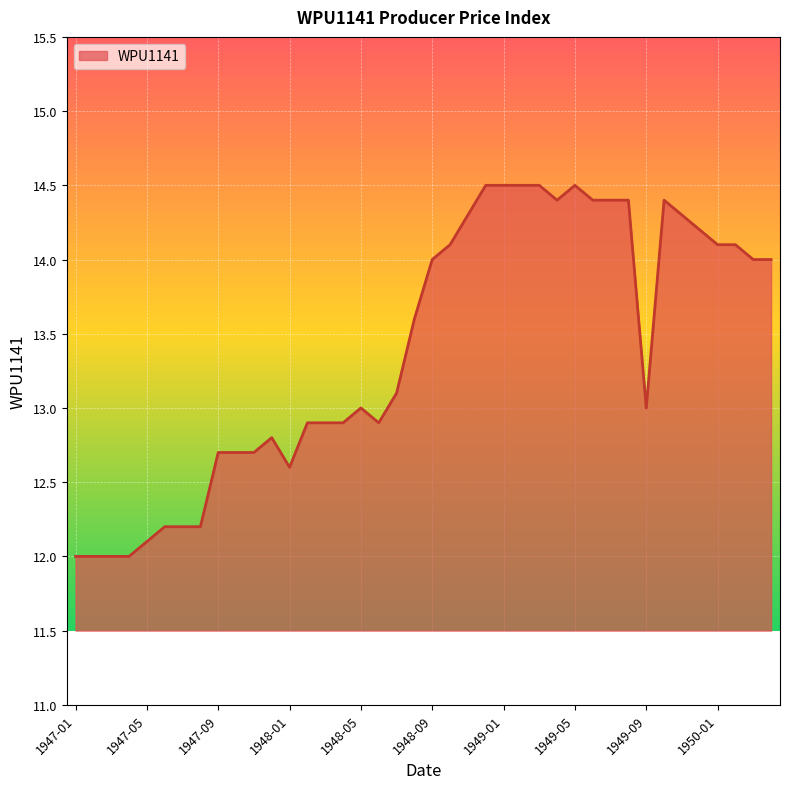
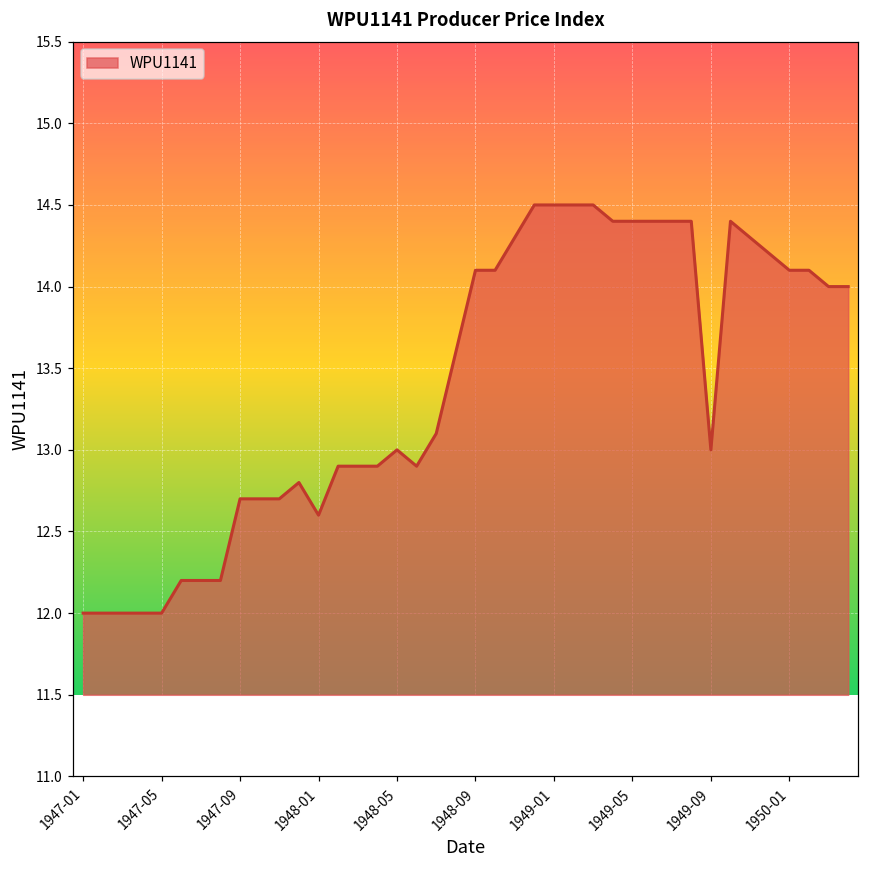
  {
    "1947-01": 12.0,
-   "1947-05": 12.1,
+   "1947-05": 12.0,
    "1947-09": 12.7,
    "1948-01": 12.6,
    "1948-05": 13.0,
-   "1948-09": 14.0,
+   "1948-09": 14.1,
    "1949-01": 14.5,
-   "1949-05": 14.5,
+   "1949-05": 14.4,
    "1949-09": 13.0,
    "1950-01": 14.1
  }
